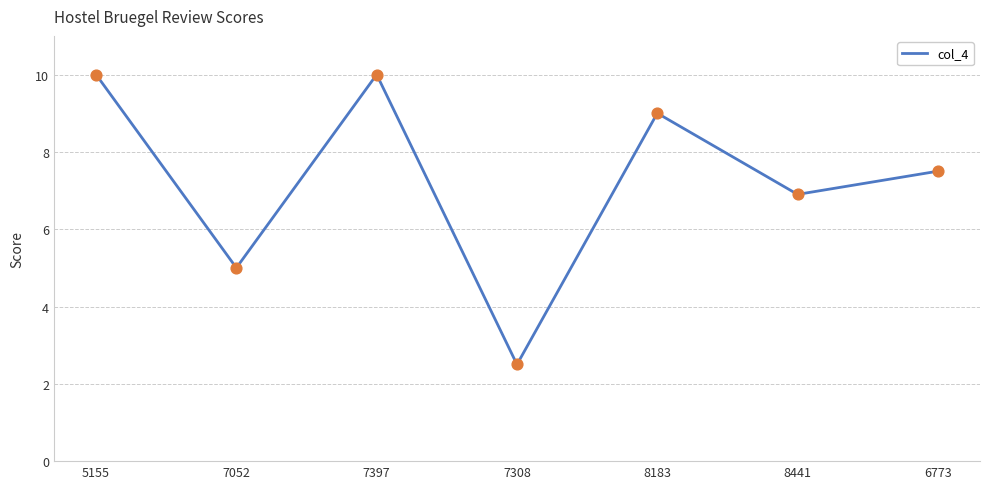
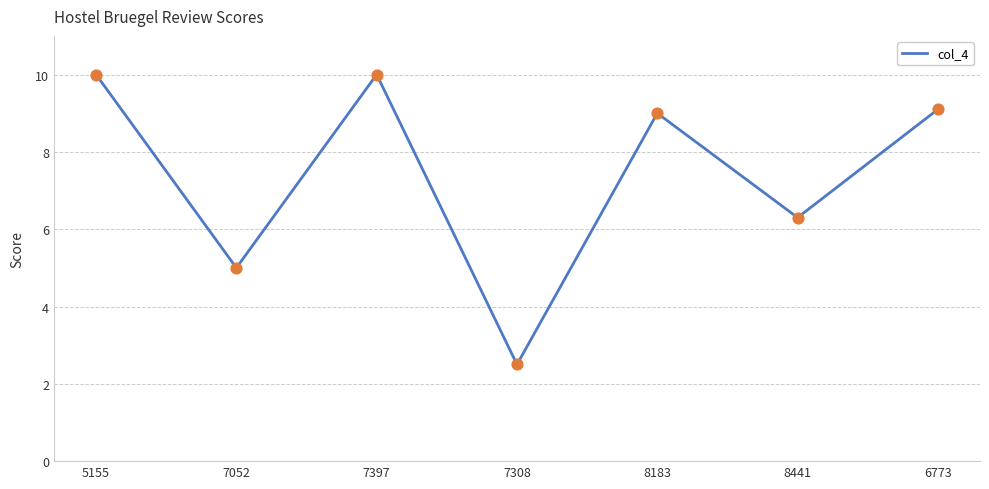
  {
    "5155": 10.0,
    "7052": 5.0,
    "7397": 10.0,
    "7308": 2.5,
    "8183": 9.0,
-   "8441": 6.9,
-   "6773": 7.5
+   "8441": 6.3,
+   "6773": 9.1
  }
